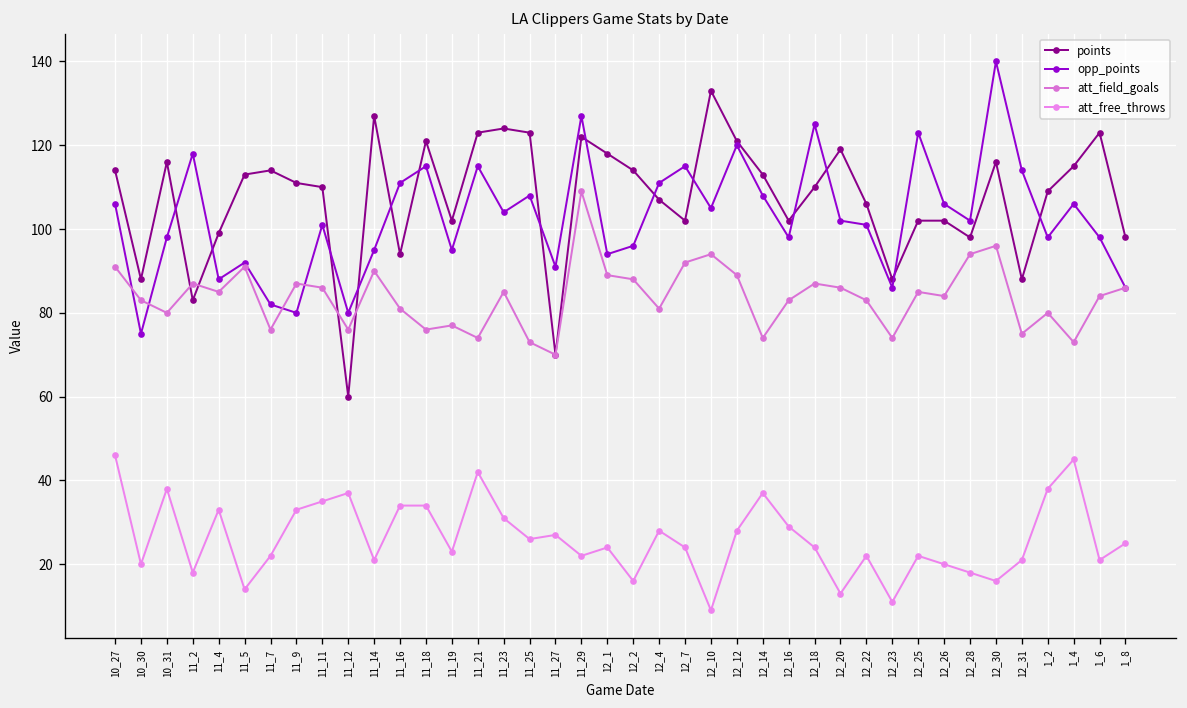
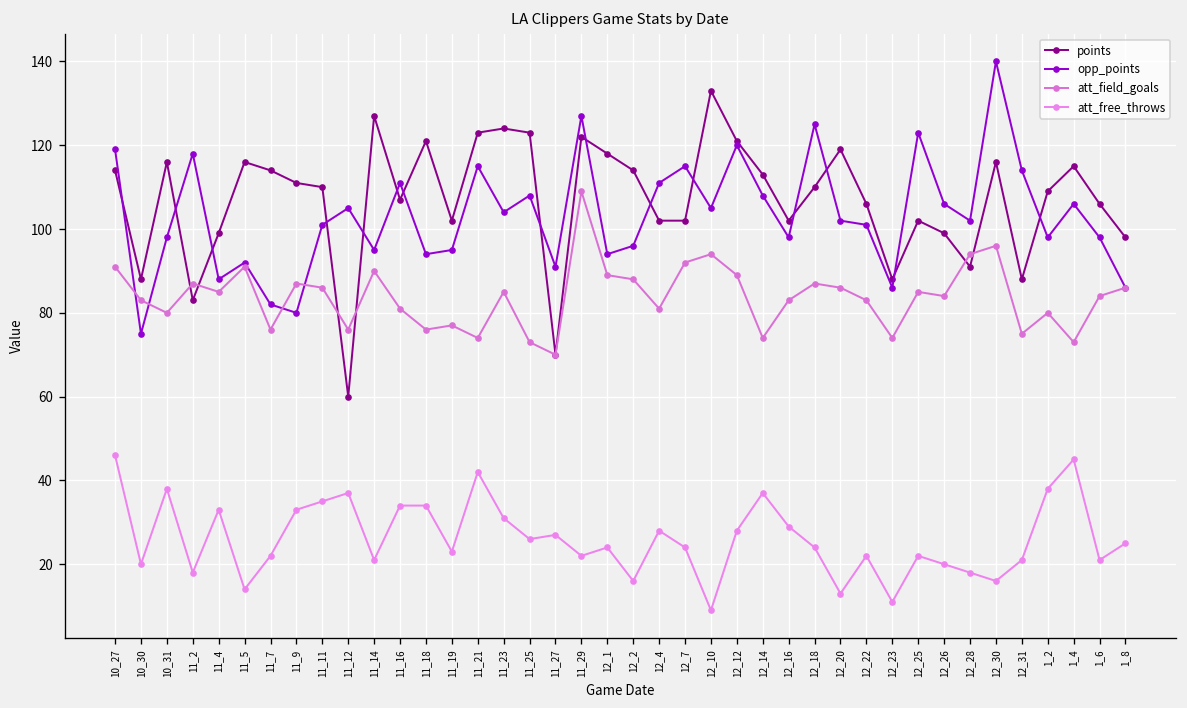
  {
    "points": {
      "10_27": 114,
      "10_30": 88,
      "10_31": 116,
      "11_2": 83,
      "11_4": 99,
-     "11_5": 113,
+     "11_5": 116,
      "11_7": 114,
      "11_9": 111,
      "11_11": 110,
      "11_12": 60,
      "11_14": 127,
-     "11_16": 94,
+     "11_16": 107,
      "11_18": 121,
      "11_19": 102,
      "11_21": 123,
      "11_23": 124,
      "11_25": 123,
      "11_29": 122,
      "12_1": 118,
      "12_2": 114,
-     "12_4": 107,
+     "12_4": 102,
      "12_7": 102,
      "12_10": 133,
      "12_12": 121,
      "12_14": 113,
      "12_16": 102,
      "12_18": 110,
      "12_20": 119,
      "12_22": 106,
      "12_23": 88,
      "12_25": 102,
-     "12_26": 102,
-     "12_28": 98,
+     "12_26": 99,
+     "12_28": 91,
      "12_30": 116,
      "12_31": 88,
      "1_2": 109,
      "1_4": 115,
-     "1_6": 123,
+     "1_6": 106,
      "1_8": 98
    },
    "opp_points": {
-     "10_27": 106,
+     "10_27": 119,
      "10_30": 75,
      "10_31": 98,
      "11_2": 118,
      "11_4": 88,
      "11_5": 92,
      "11_7": 82,
      "11_9": 80,
      "11_11": 101,
-     "11_12": 80,
+     "11_12": 105,
      "11_14": 95,
      "11_16": 111,
-     "11_18": 115,
+     "11_18": 94,
      "11_19": 95,
      "11_21": 115,
      "11_23": 104,
      "11_25": 108,
      "11_27": 91,
      "11_29": 127,
      "12_1": 94,
      "12_2": 96,
      "12_4": 111,
      "12_7": 115,
      "12_10": 105,
      "12_12": 120,
      "12_14": 108,
      "12_16": 98,
      "12_18": 125,
      "12_20": 102,
      "12_22": 101,
      "12_23": 86,
      "12_25": 123,
      "12_26": 106,
      "12_28": 102,
      "12_30": 140,
      "12_31": 114,
      "1_2": 98,
      "1_4": 106,
      "1_6": 98
    }
  }
